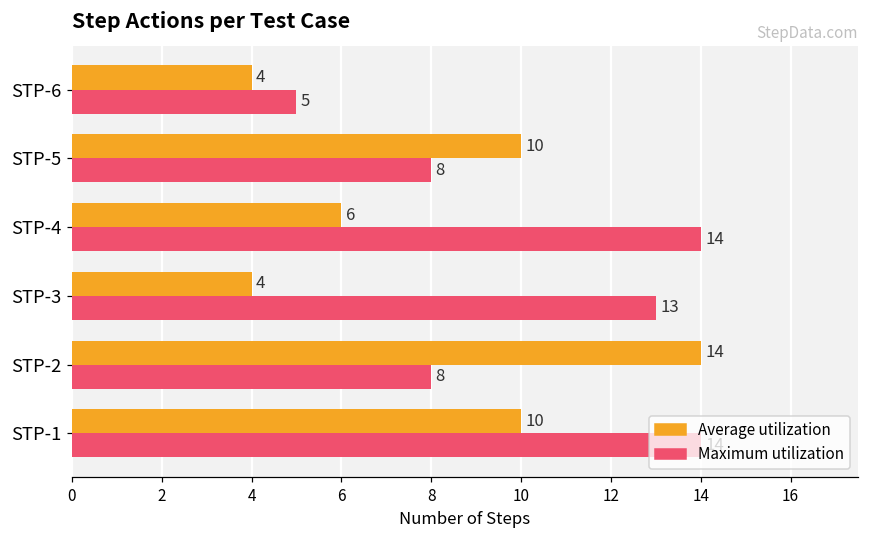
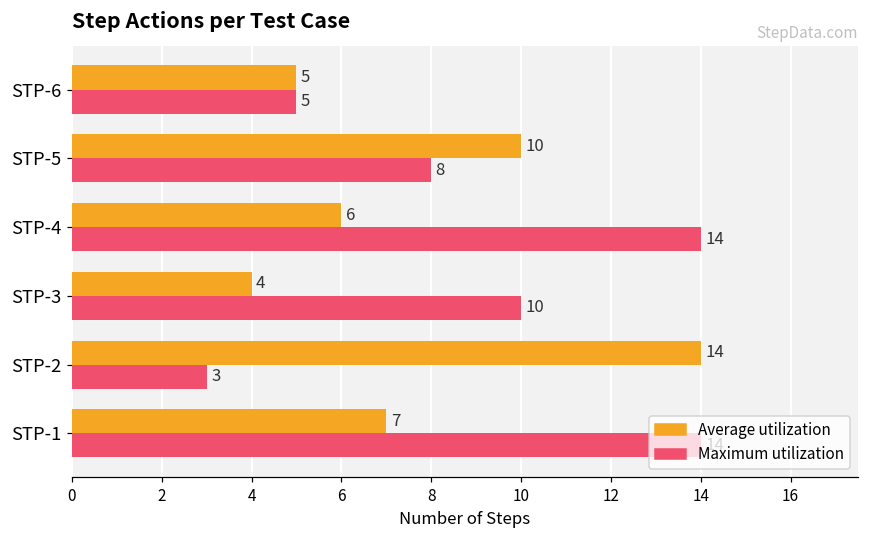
  {
    "Average utilization": {
-     "STP-6": 4,
+     "STP-6": 5,
      "STP-5": 10,
      "STP-4": 6,
      "STP-3": 4,
      "STP-2": 14,
-     "STP-1": 10
+     "STP-1": 7
    },
    "Maximum utilization": {
      "STP-6": 5,
      "STP-5": 8,
      "STP-4": 14,
-     "STP-3": 13,
-     "STP-2": 8
+     "STP-3": 10,
+     "STP-2": 3
    }
  }
